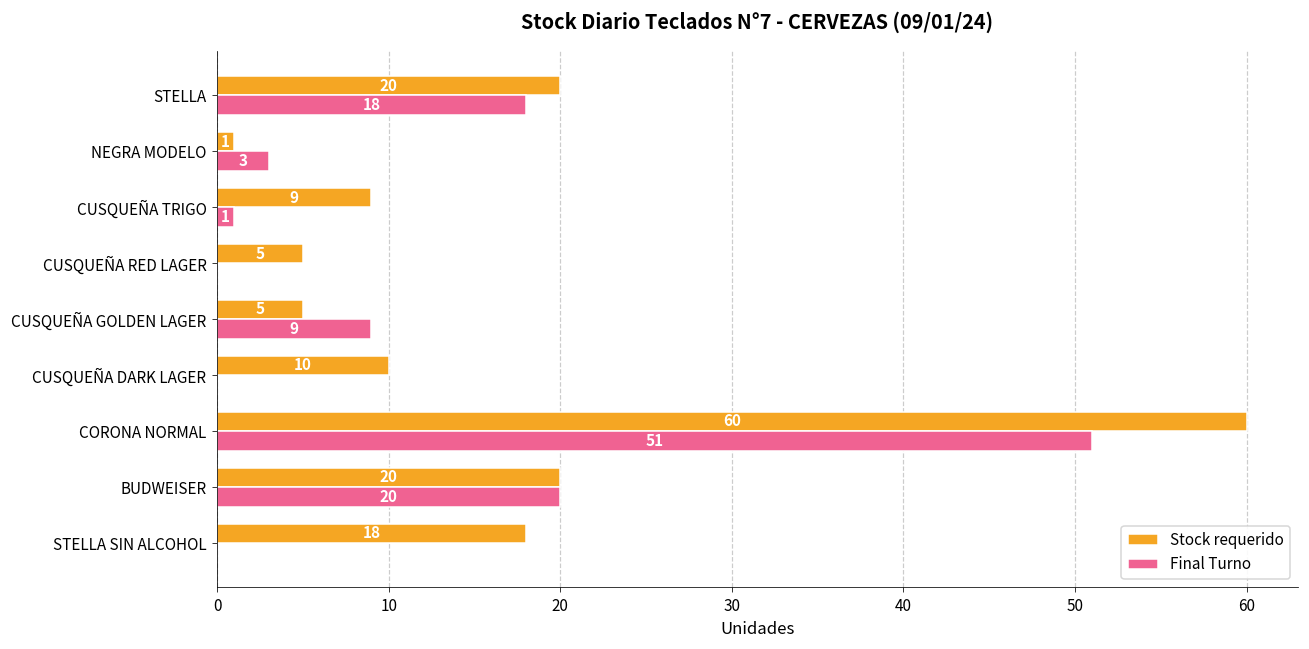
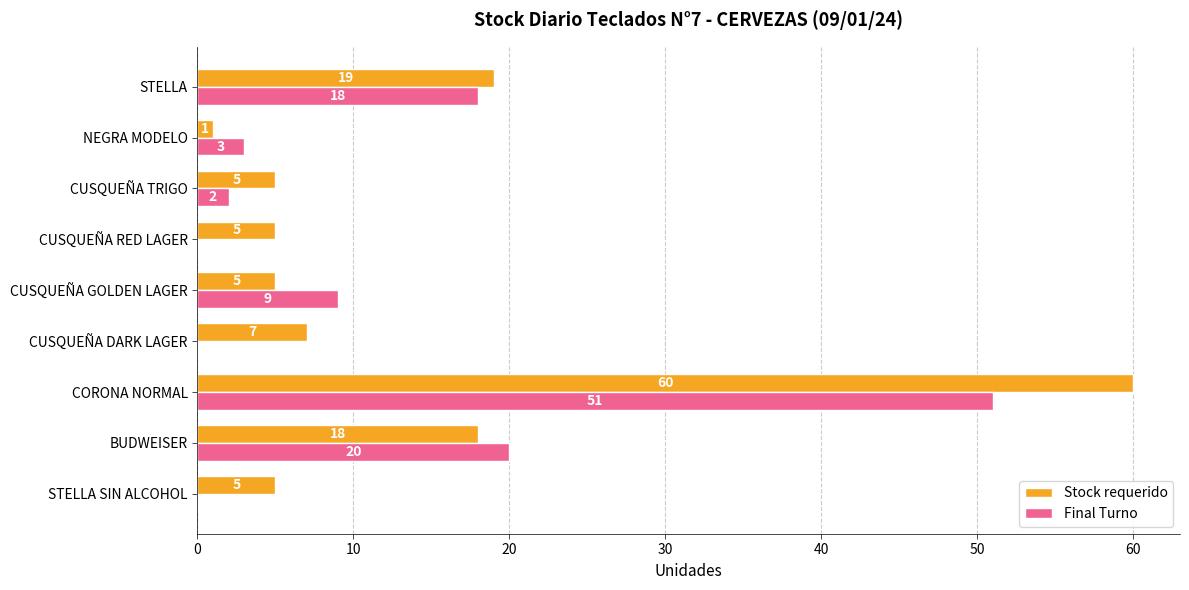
  {
    "Stock requerido": {
-     "STELLA": 20,
+     "STELLA": 19,
      "NEGRA MODELO": 1,
-     "CUSQUEÑA TRIGO": 9,
+     "CUSQUEÑA TRIGO": 5,
      "CUSQUEÑA RED LAGER": 5,
      "CUSQUEÑA GOLDEN LAGER": 5,
-     "CUSQUEÑA DARK LAGER": 10,
+     "CUSQUEÑA DARK LAGER": 7,
      "CORONA NORMAL": 60,
-     "BUDWEISER": 20,
-     "STELLA SIN ALCOHOL": 18
+     "BUDWEISER": 18,
+     "STELLA SIN ALCOHOL": 5
    },
    "Final Turno": {
      "STELLA": 18,
      "NEGRA MODELO": 3,
-     "CUSQUEÑA TRIGO": 1,
+     "CUSQUEÑA TRIGO": 2,
      "CUSQUEÑA GOLDEN LAGER": 9,
      "CORONA NORMAL": 51,
      "BUDWEISER": 20
    }
  }
